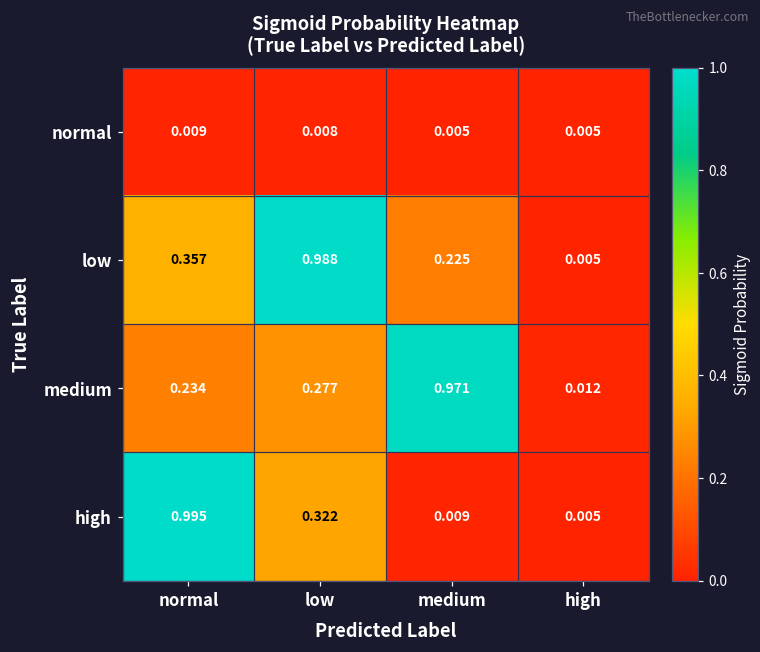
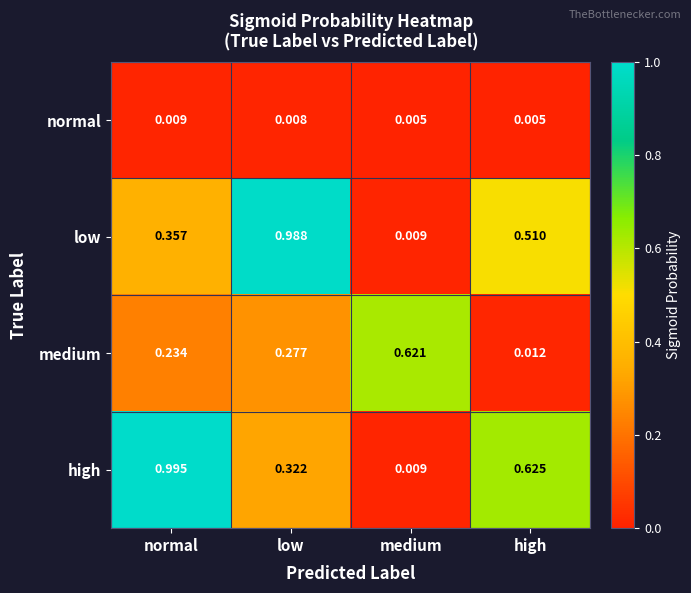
  {
    "normal": {
      "normal": 0.009,
      "low": 0.008,
      "medium": 0.005,
      "high": 0.005
    },
    "low": {
      "normal": 0.357,
      "low": 0.988,
-     "medium": 0.225,
-     "high": 0.005
+     "medium": 0.009,
+     "high": 0.510
    },
    "medium": {
      "normal": 0.234,
      "low": 0.277,
-     "medium": 0.971,
+     "medium": 0.621,
      "high": 0.012
    },
    "high": {
      "normal": 0.995,
      "low": 0.322,
      "medium": 0.009,
-     "high": 0.005
+     "high": 0.625
    }
  }
